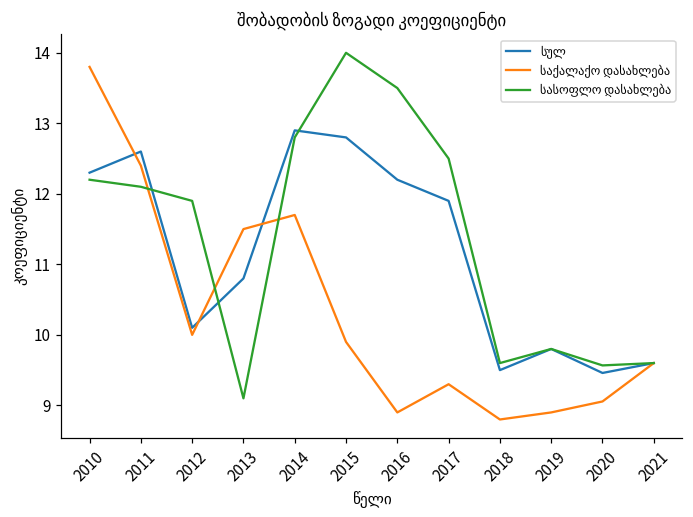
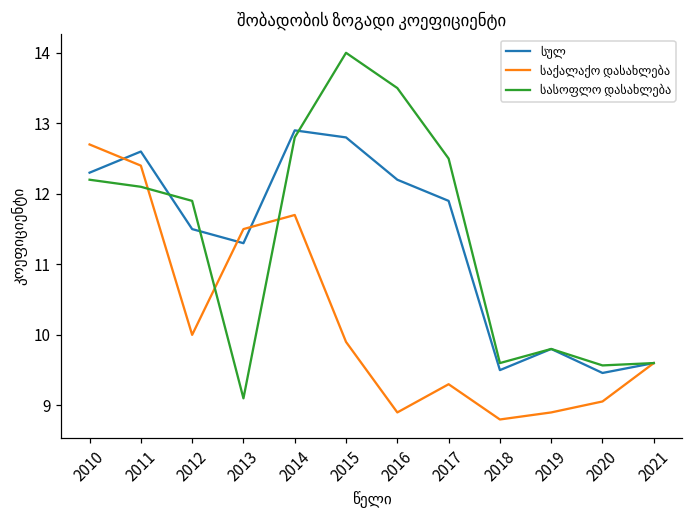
  {
    "სულ": {
      "2010": 12.3,
      "2011": 12.6,
-     "2012": 10.1,
-     "2013": 10.8,
+     "2012": 11.5,
+     "2013": 11.3,
      "2014": 12.9,
      "2015": 12.8,
      "2016": 12.2,
      "2017": 11.9,
      "2018": 9.5,
      "2020": 9.5
    },
    "საქალაქო დასახლება": {
-     "2010": 13.8,
+     "2010": 12.7,
      "2011": 12.4,
      "2012": 10.0,
      "2013": 11.5,
      "2014": 11.7,
      "2015": 9.9,
      "2016": 8.9,
      "2017": 9.3,
      "2018": 8.8,
      "2019": 8.9,
      "2020": 9.1
    },
    "სასოფლო დასახლება": {
      "2010": 12.2,
      "2011": 12.1,
      "2012": 11.9,
      "2013": 9.1,
      "2014": 12.8,
      "2015": 14.0,
      "2016": 13.5,
      "2017": 12.5,
      "2018": 9.6,
      "2020": 9.6
    }
  }
